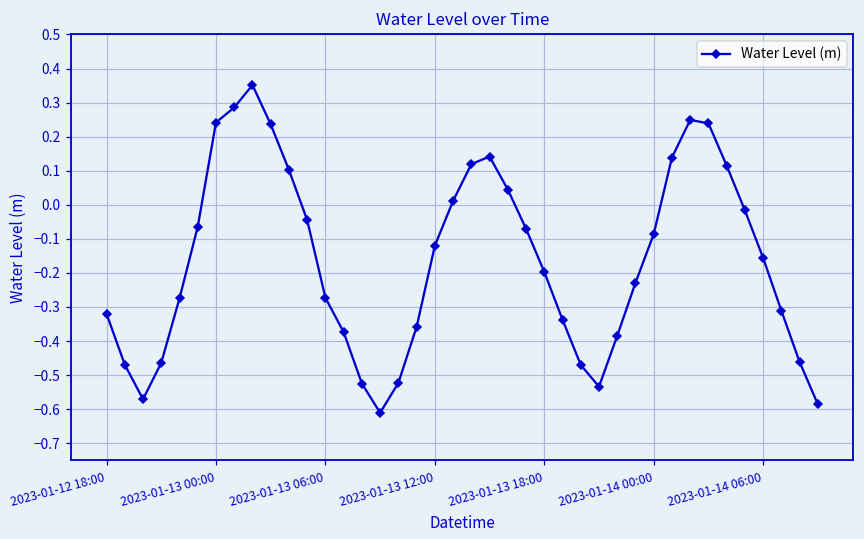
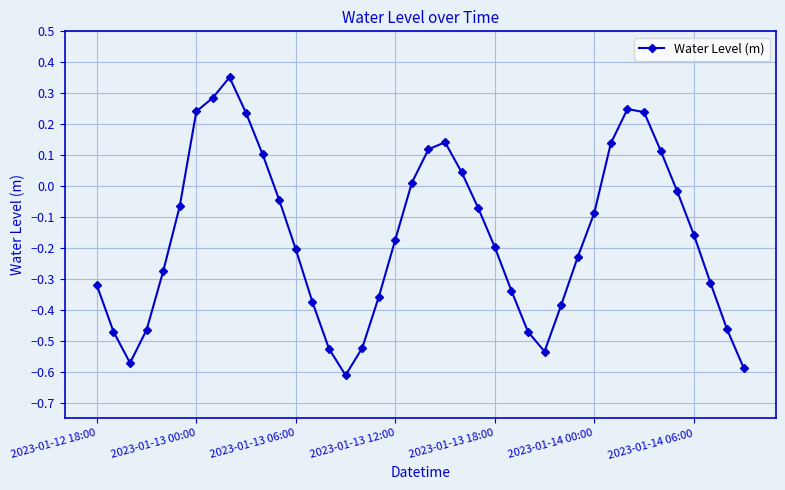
  {
    "2023-01-12 18:00": -0.32,
    "2023-01-13 00:00": 0.24,
-   "2023-01-13 06:00": -0.27,
-   "2023-01-13 12:00": -0.12,
+   "2023-01-13 06:00": -0.20,
+   "2023-01-13 12:00": -0.17,
    "2023-01-13 18:00": -0.20,
    "2023-01-14 00:00": -0.09,
    "2023-01-14 06:00": -0.16
  }
